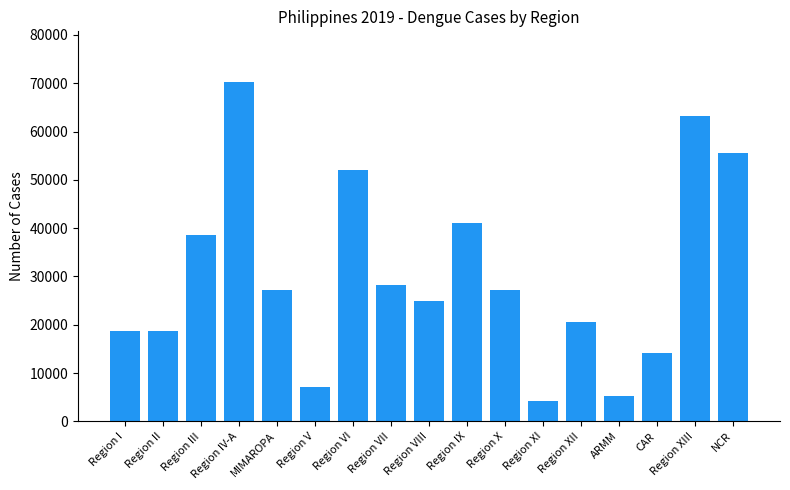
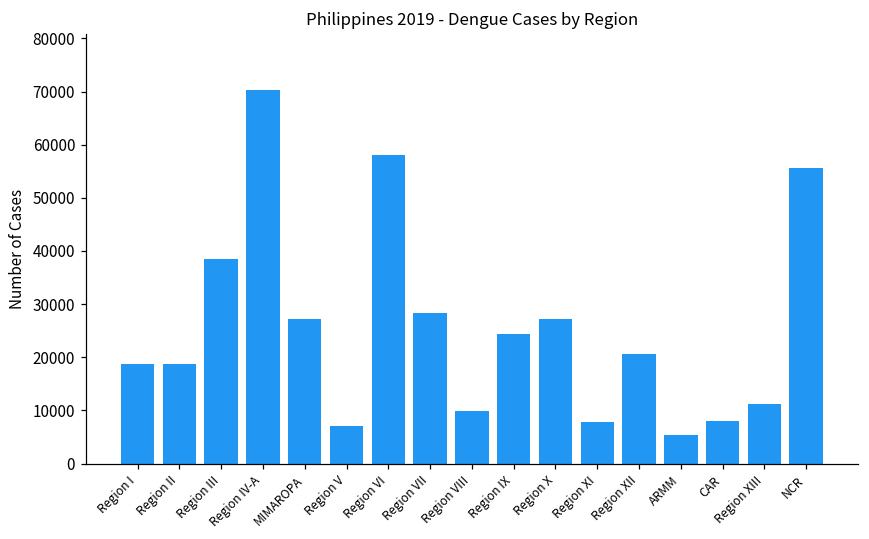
  {
    "Region I": 19000,
    "Region II": 19000,
    "Region III": 38000,
    "Region IV-A": 70000,
    "MIMAROPA": 27000,
    "Region V": 7000,
-   "Region VI": 52000,
+   "Region VI": 58000,
    "Region VII": 28000,
-   "Region VIII": 25000,
-   "Region IX": 41000,
+   "Region VIII": 10000,
+   "Region IX": 24000,
    "Region X": 27000,
-   "Region XI": 4000,
+   "Region XI": 8000,
    "Region XII": 21000,
    "ARMM": 5000,
-   "CAR": 14000,
-   "Region XIII": 63000,
+   "CAR": 8000,
+   "Region XIII": 11000,
    "NCR": 56000
  }
